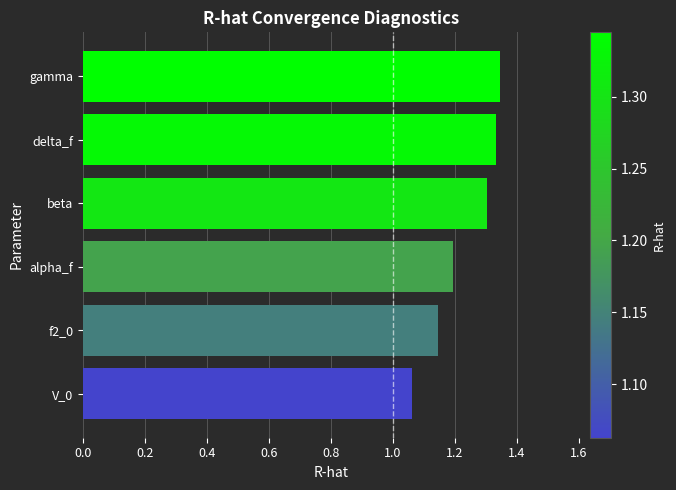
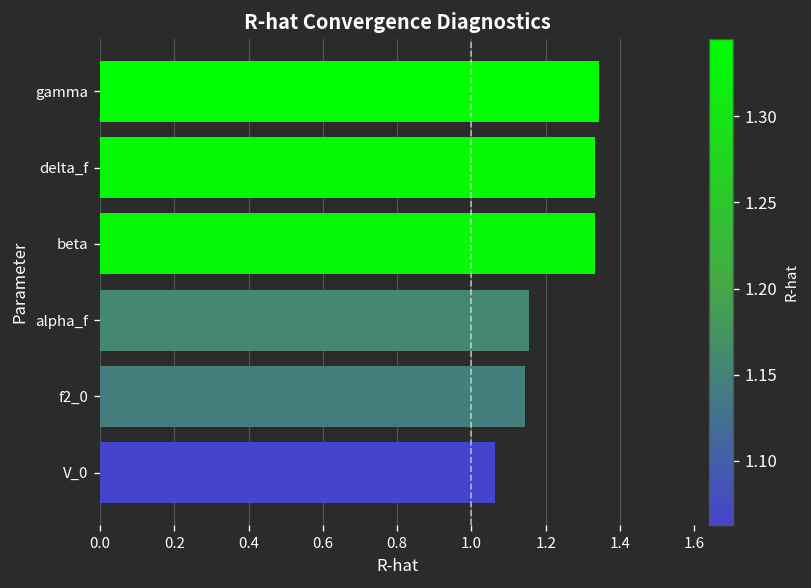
  {
    "gamma": 1.34,
    "delta_f": 1.33,
-   "beta": 1.30,
-   "alpha_f": 1.19,
+   "beta": 1.33,
+   "alpha_f": 1.16,
    "f2_0": 1.15,
    "V_0": 1.06
  }
